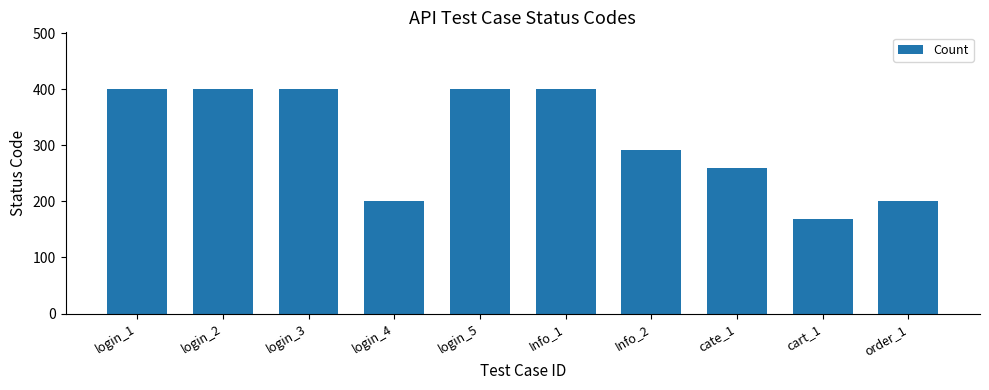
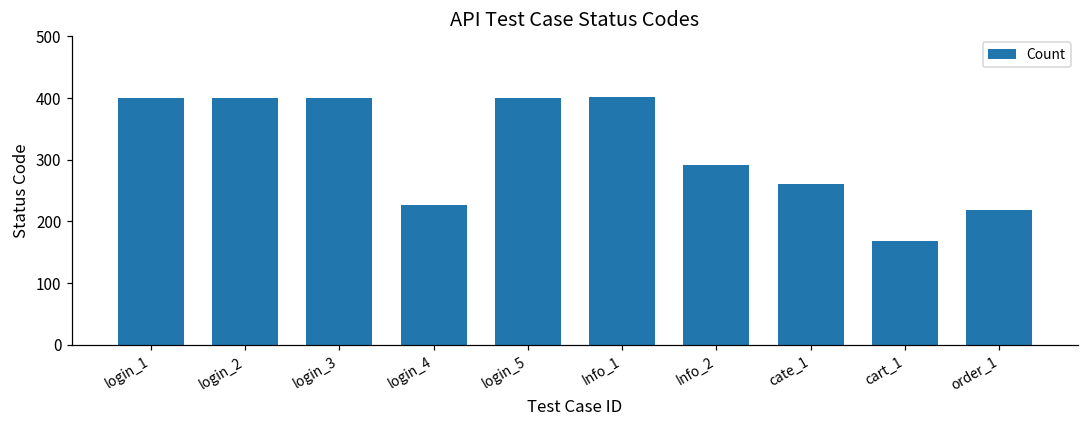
  {
    "login_1": 400,
    "login_2": 400,
    "login_3": 400,
-   "login_4": 200,
+   "login_4": 230,
    "login_5": 400,
    "Info_1": 400,
    "Info_2": 290,
    "cate_1": 260,
    "cart_1": 170,
-   "order_1": 200
+   "order_1": 220
  }
